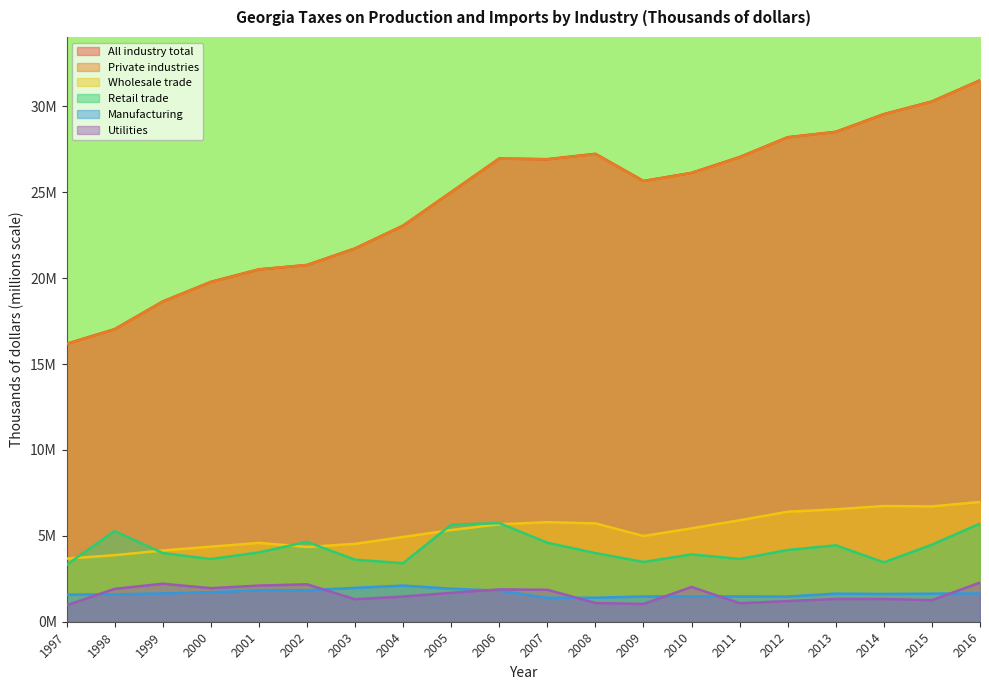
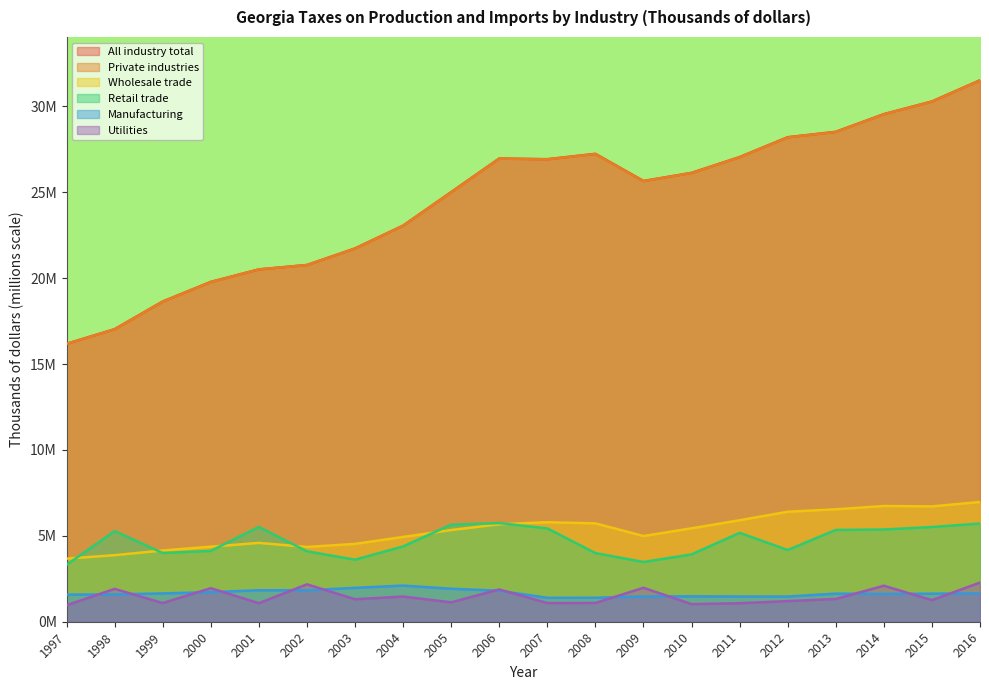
  {
    "Retail trade": {
      "1997": 3300000,
      "1998": 5300000,
-     "2000": 3700000,
-     "2001": 4000000,
-     "2002": 4700000,
+     "2000": 4100000,
+     "2001": 5500000,
+     "2002": 4100000,
      "2003": 3600000,
-     "2004": 3400000,
+     "2004": 4400000,
      "2005": 5700000,
-     "2007": 4600000,
+     "2007": 5400000,
      "2008": 4000000,
      "2009": 3500000,
      "2010": 3900000,
-     "2011": 3700000,
+     "2011": 5200000,
      "2012": 4200000,
-     "2013": 4400000,
-     "2014": 3500000,
-     "2015": 4500000,
+     "2013": 5300000,
+     "2014": 5400000,
+     "2015": 5500000,
      "2016": 5700000
    },
    "Manufacturing": {
      "1997": 1600000,
      "1998": 1600000,
      "1999": 1600000,
      "2000": 1700000,
      "2001": 1800000,
      "2002": 1800000,
      "2003": 2000000,
      "2004": 2100000,
      "2005": 1900000,
      "2007": 1400000,
      "2008": 1400000,
      "2009": 1500000,
      "2010": 1500000,
      "2011": 1500000,
      "2012": 1500000,
      "2013": 1600000,
      "2014": 1600000,
      "2015": 1600000,
      "2016": 1700000
    },
    "Utilities": {
      "1997": 1000000,
      "1998": 1900000,
-     "1999": 2200000,
+     "1999": 1100000,
      "2000": 2000000,
-     "2001": 2100000,
+     "2001": 1100000,
      "2002": 2200000,
      "2003": 1300000,
      "2004": 1500000,
-     "2005": 1700000,
-     "2007": 1900000,
+     "2005": 1100000,
+     "2007": 1100000,
      "2008": 1100000,
-     "2009": 1000000,
-     "2010": 2000000,
+     "2009": 2000000,
+     "2010": 1000000,
      "2011": 1100000,
      "2012": 1200000,
      "2013": 1300000,
-     "2014": 1300000,
+     "2014": 2100000,
      "2015": 1300000,
      "2016": 2300000
    }
  }
